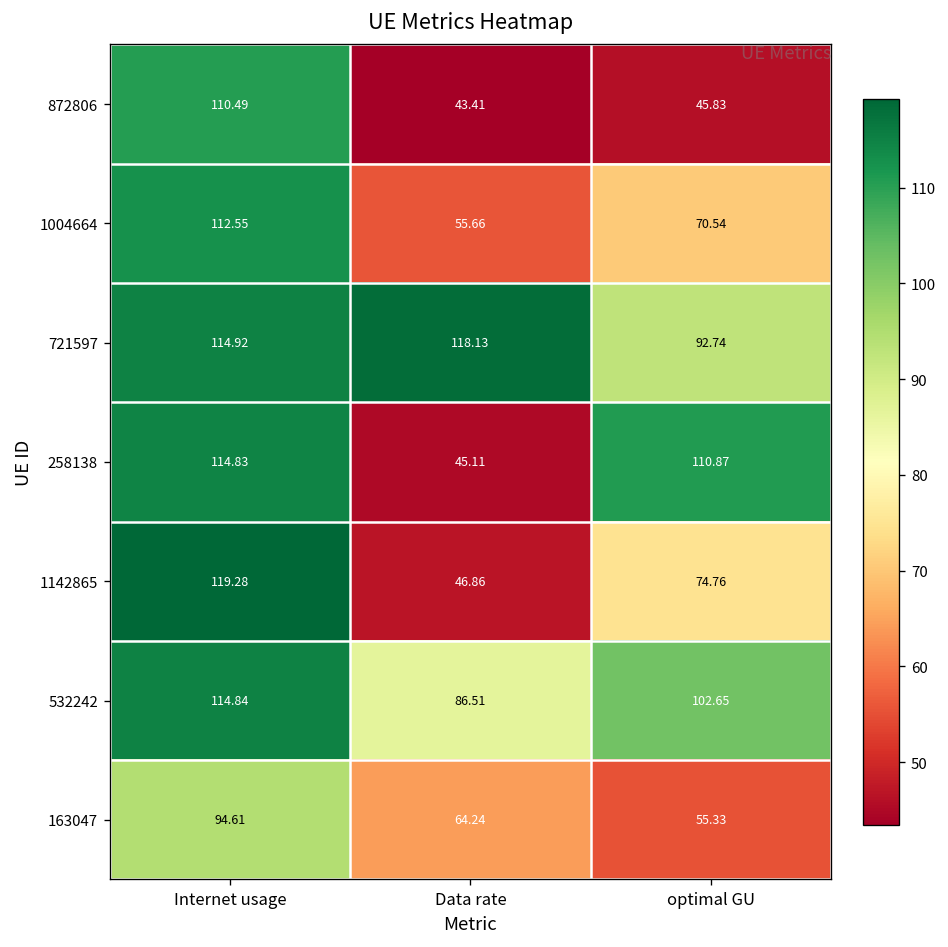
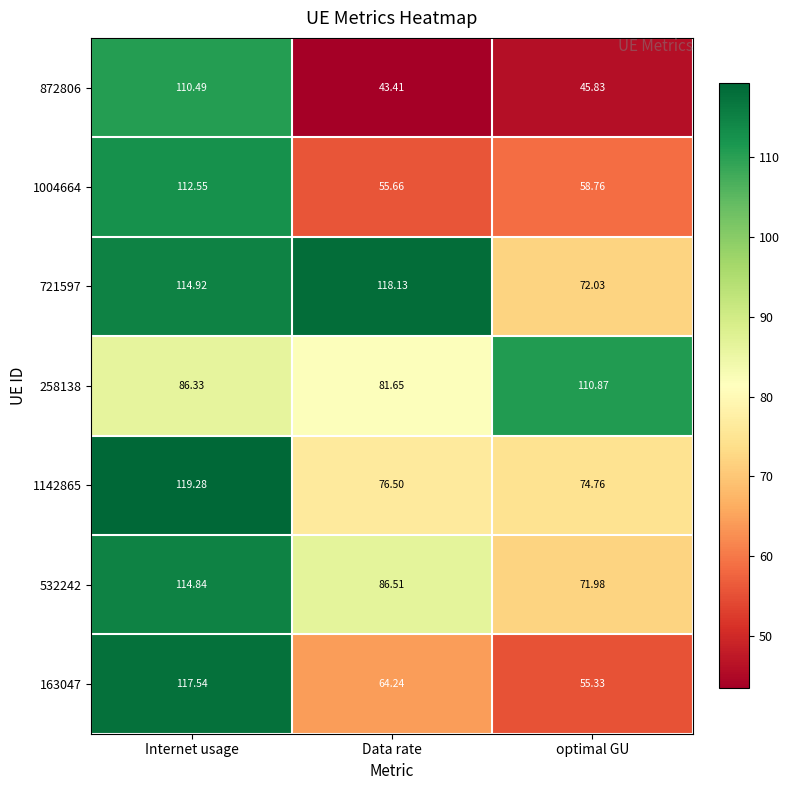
  {
    "872806": {
      "Internet usage": 110.49,
      "Data rate": 43.41
    },
    "1004664": {
      "Internet usage": 112.55,
      "Data rate": 55.66,
-     "optimal GU": 70.54
+     "optimal GU": 58.76
    },
    "721597": {
      "Internet usage": 114.92,
      "Data rate": 118.13,
-     "optimal GU": 92.74
+     "optimal GU": 72.03
    },
    "258138": {
-     "Internet usage": 114.83,
-     "Data rate": 45.11,
+     "Internet usage": 86.33,
+     "Data rate": 81.65,
      "optimal GU": 110.87
    },
    "1142865": {
      "Internet usage": 119.28,
-     "Data rate": 46.86,
+     "Data rate": 76.50,
      "optimal GU": 74.76
    },
    "532242": {
      "Internet usage": 114.84,
      "Data rate": 86.51,
-     "optimal GU": 102.65
+     "optimal GU": 71.98
    },
    "163047": {
-     "Internet usage": 94.61,
+     "Internet usage": 117.54,
      "Data rate": 64.24,
      "optimal GU": 55.33
    }
  }
